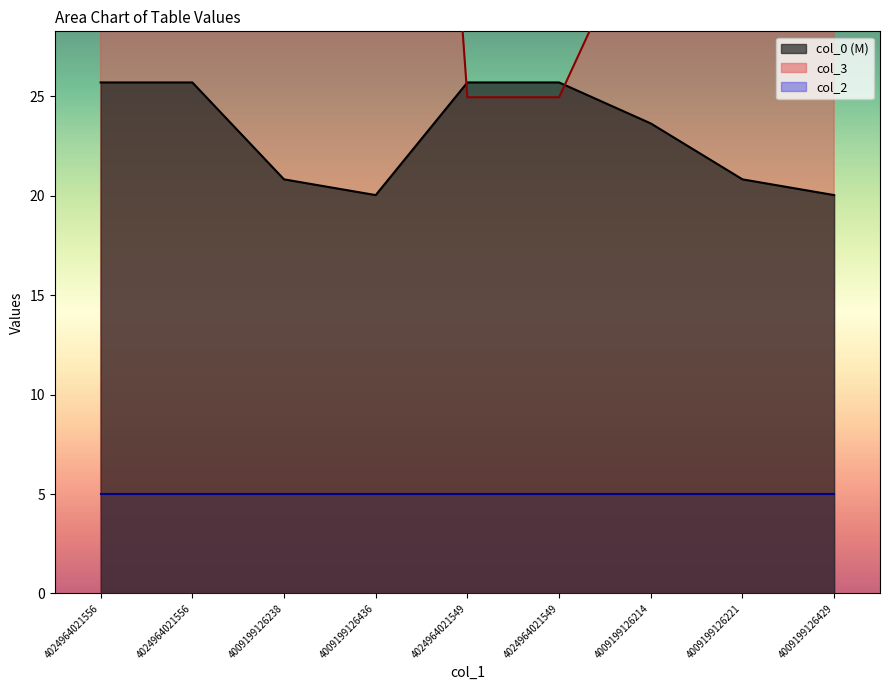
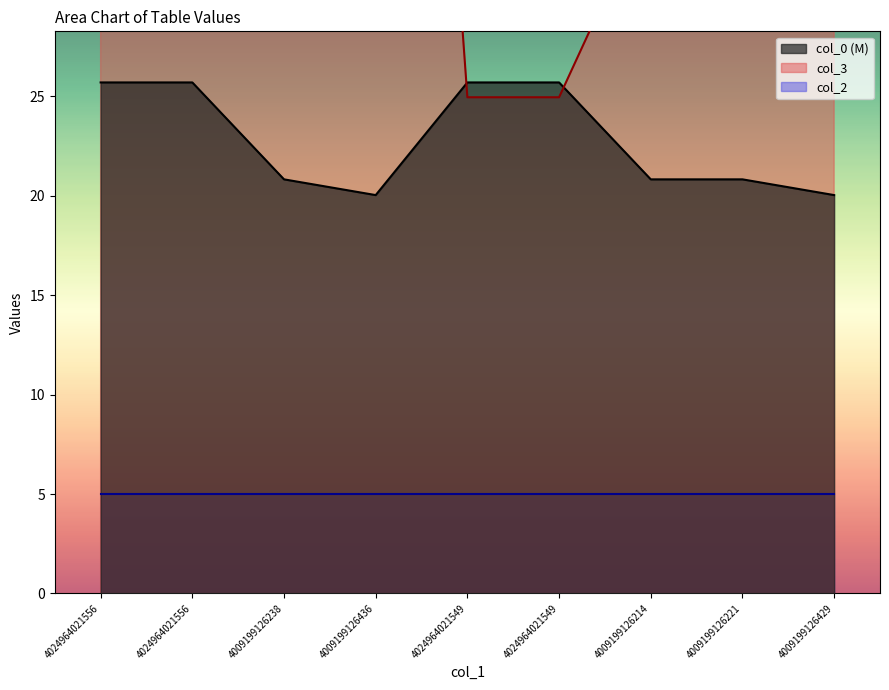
  {
    "col_0 (M)": {
      "4009199126238": 20.8,
      "4009199126436": 20.0,
-     "4009199126214": 23.6,
+     "4009199126214": 20.8,
      "4009199126221": 20.8,
      "4009199126429": 20.0
    },
    "col_2": {
      "4009199126238": 5.0,
      "4009199126436": 5.0,
      "4009199126214": 5.0,
      "4009199126221": 5.0,
      "4009199126429": 5.0
    }
  }
